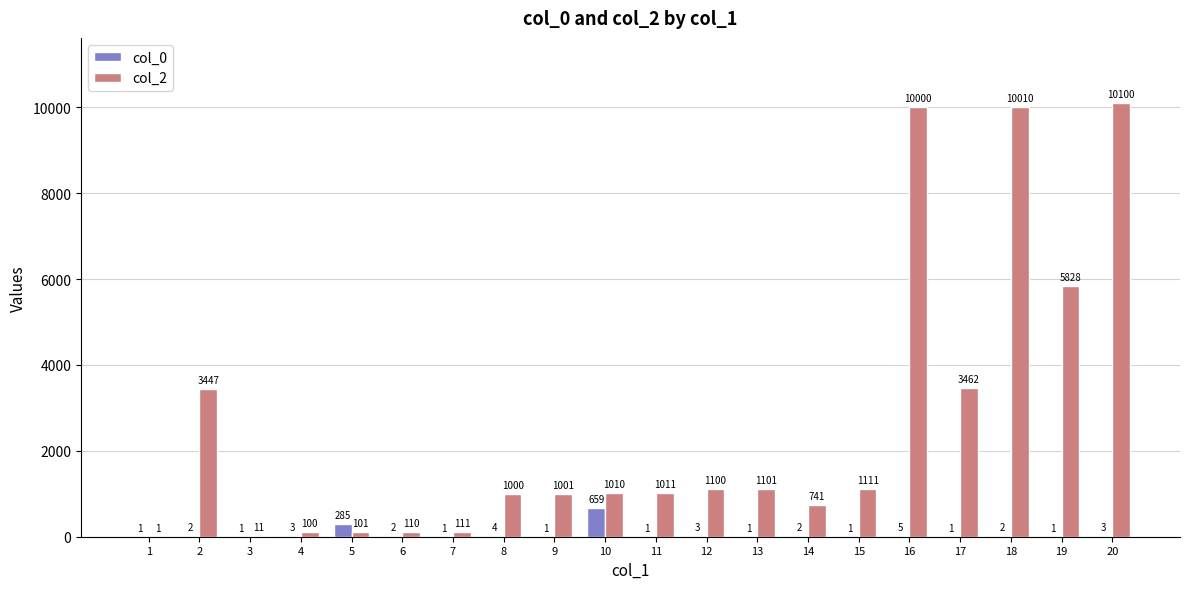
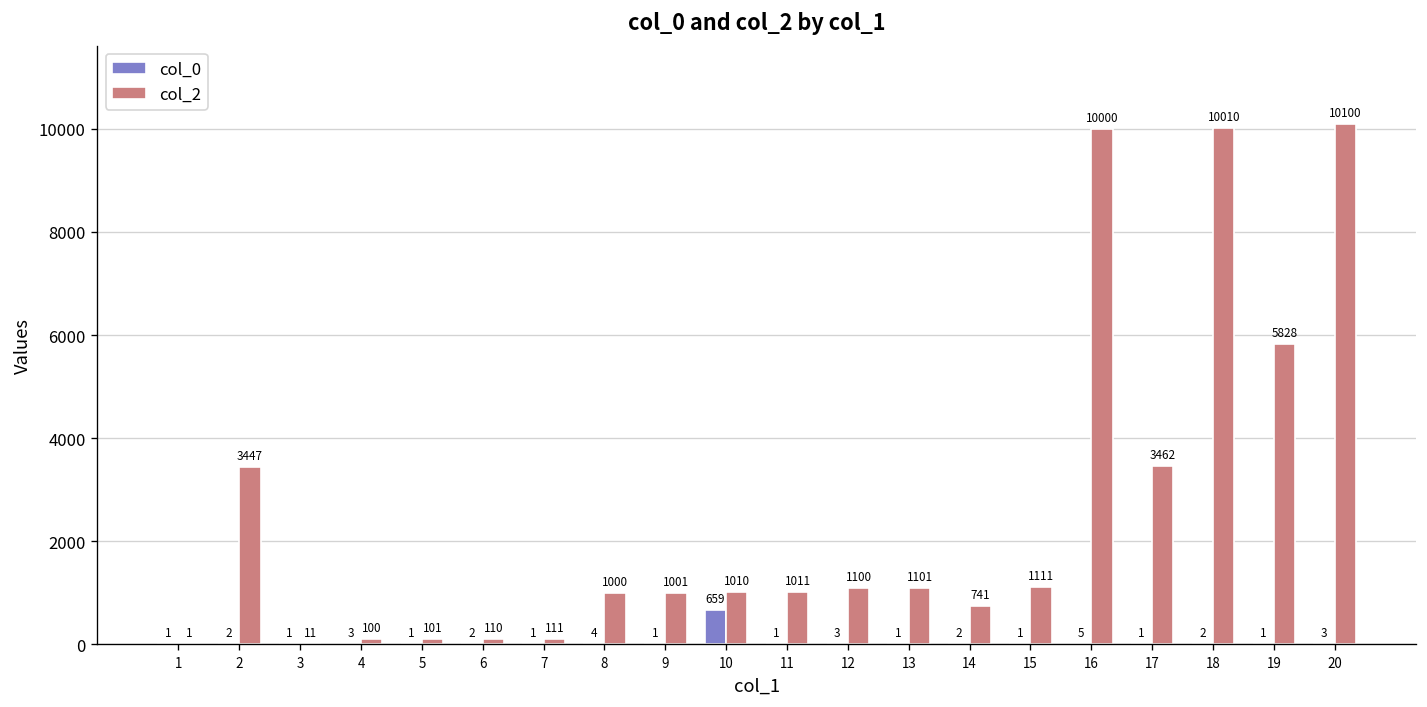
  {
    "col_0": {
      "1": 1,
      "2": 2,
      "3": 1,
      "4": 3,
-     "5": 285,
+     "5": 1,
      "6": 2,
      "7": 1,
      "8": 4,
      "9": 1,
      "10": 659,
      "11": 1,
      "12": 3,
      "13": 1,
      "14": 2,
      "15": 1,
      "16": 5,
      "17": 1,
      "18": 2,
      "19": 1,
      "20": 3
    },
    "col_2": {
      "1": 1,
      "2": 3447,
      "3": 11,
      "4": 100,
      "5": 101,
      "6": 110,
      "7": 111,
      "8": 1000,
      "9": 1001,
      "10": 1010,
      "11": 1011,
      "12": 1100,
      "13": 1101,
      "14": 741,
      "15": 1111,
      "16": 10000,
      "17": 3462,
      "18": 10010,
      "19": 5828,
      "20": 10100
    }
  }
